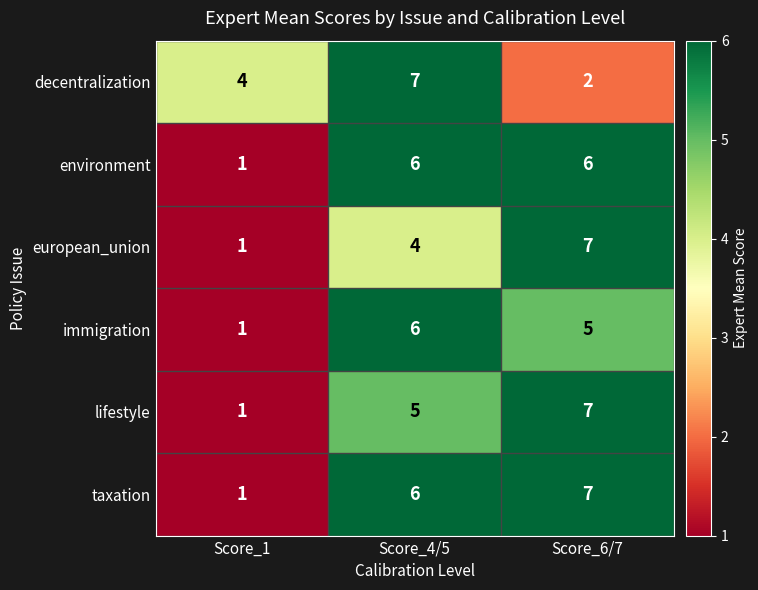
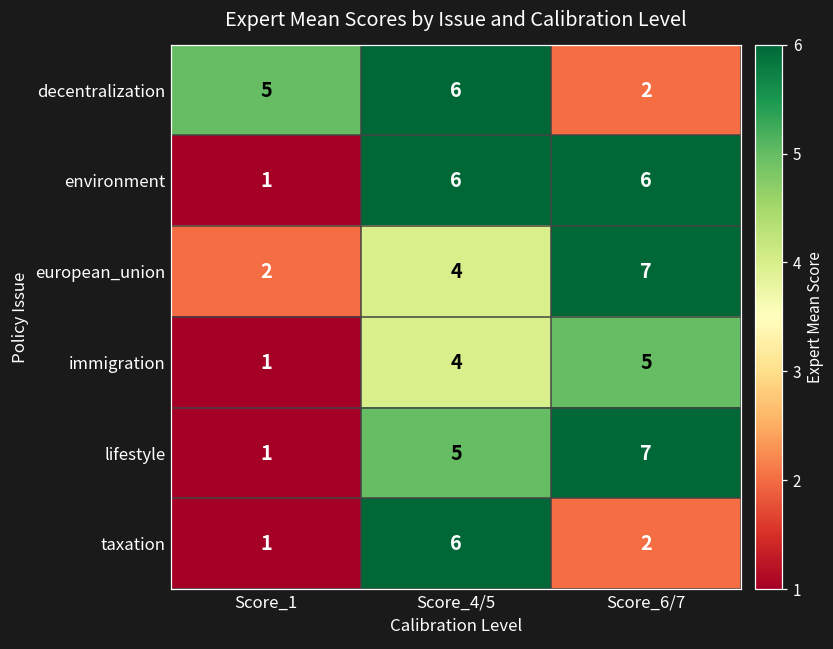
  {
    "decentralization": {
-     "Score_1": 4,
-     "Score_4/5": 7,
+     "Score_1": 5,
+     "Score_4/5": 6,
      "Score_6/7": 2
    },
    "environment": {
      "Score_1": 1,
      "Score_4/5": 6,
      "Score_6/7": 6
    },
    "european_union": {
-     "Score_1": 1,
+     "Score_1": 2,
      "Score_4/5": 4,
      "Score_6/7": 7
    },
    "immigration": {
      "Score_1": 1,
-     "Score_4/5": 6,
+     "Score_4/5": 4,
      "Score_6/7": 5
    },
    "lifestyle": {
      "Score_1": 1,
      "Score_4/5": 5,
      "Score_6/7": 7
    },
    "taxation": {
      "Score_1": 1,
      "Score_4/5": 6,
-     "Score_6/7": 7
+     "Score_6/7": 2
    }
  }
